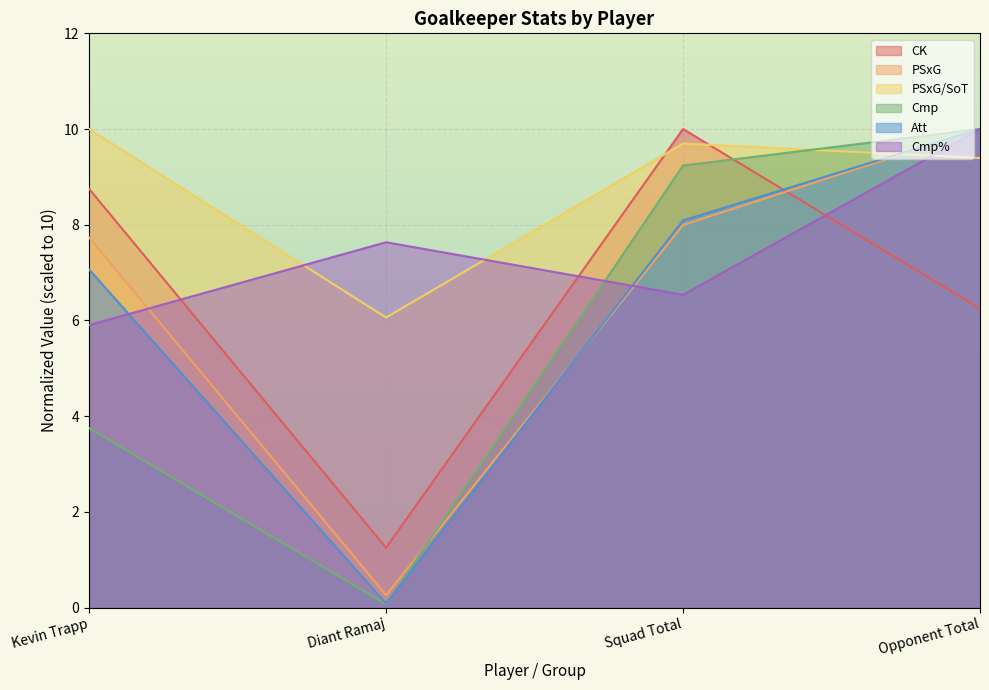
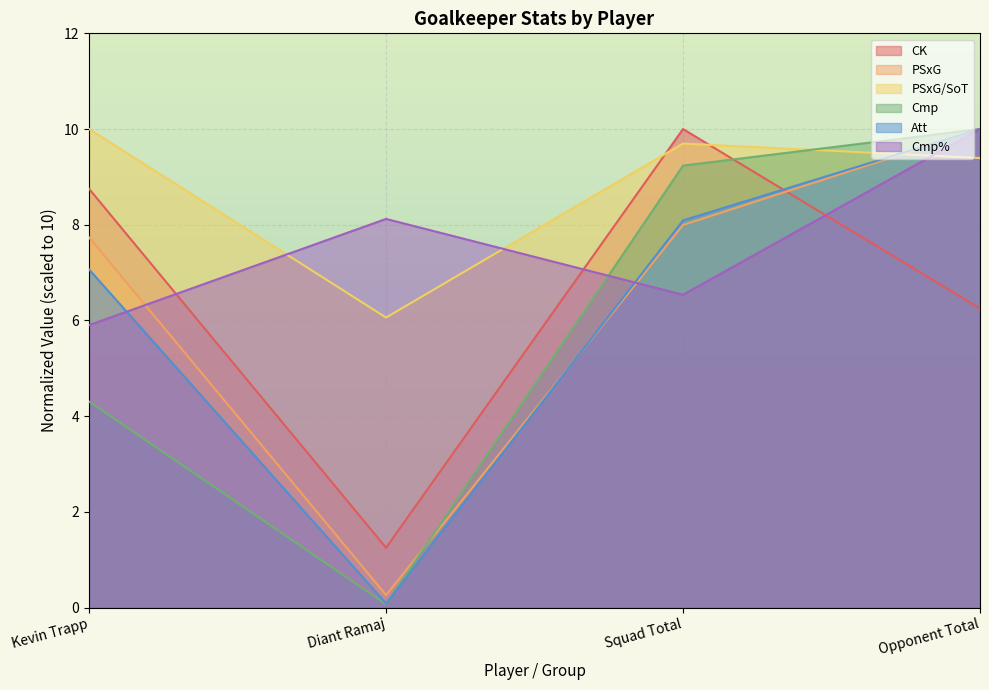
  {
    "Cmp": {
-     "Kevin Trapp": 3.8,
+     "Kevin Trapp": 4.3,
      "Squad Total": 9.2
    },
    "Att": {
      "Kevin Trapp": 7.1,
      "Squad Total": 8.1
    },
    "Cmp%": {
      "Kevin Trapp": 5.9,
-     "Diant Ramaj": 7.6,
+     "Diant Ramaj": 8.1,
      "Squad Total": 6.5
    }
  }
